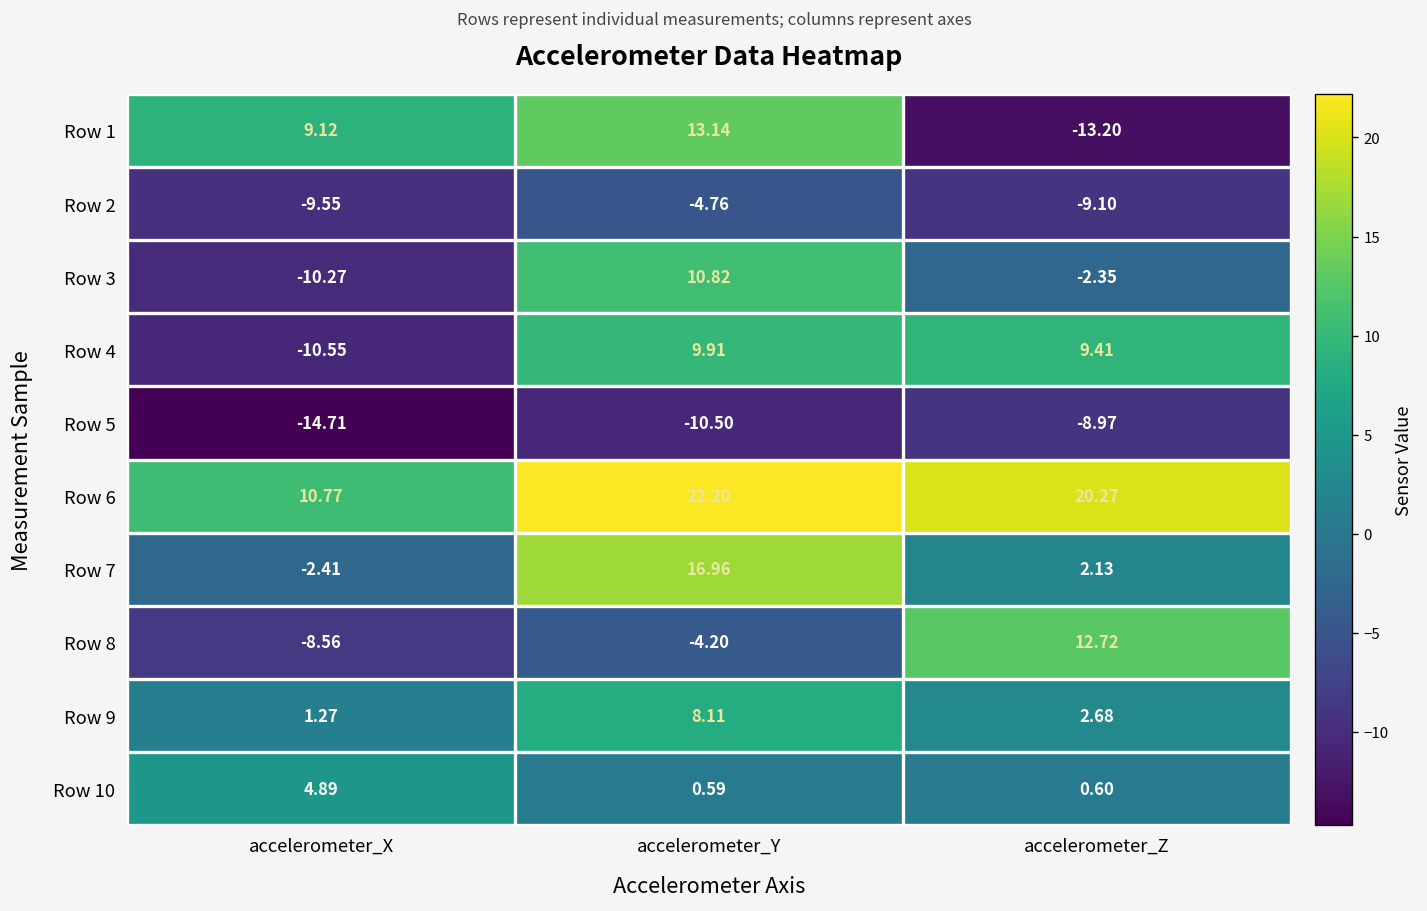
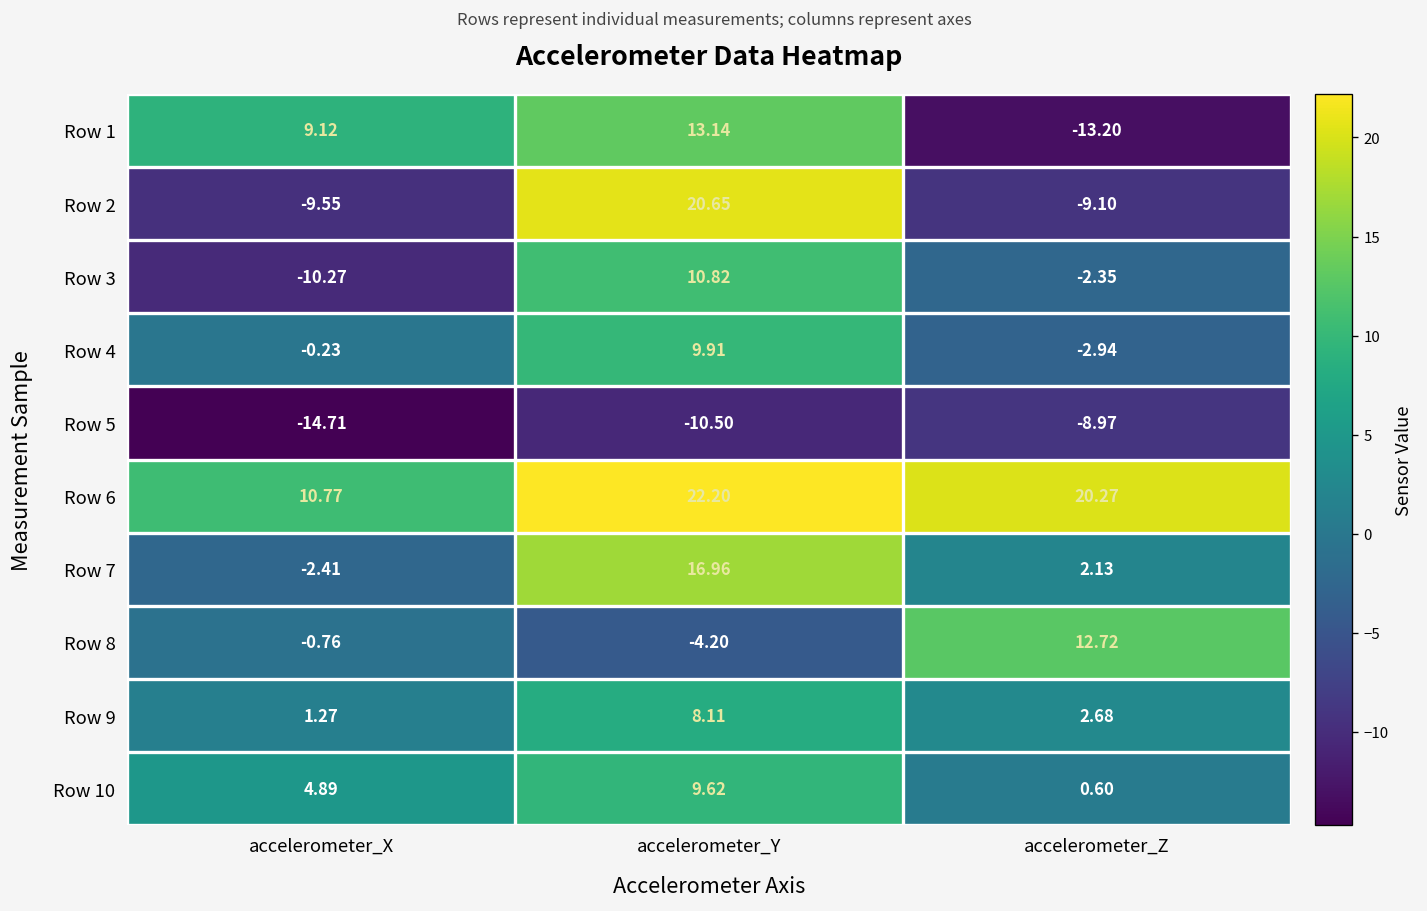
  {
    "Row 1": {
      "accelerometer_X": 9.12,
      "accelerometer_Y": 13.14,
      "accelerometer_Z": -13.20
    },
    "Row 2": {
      "accelerometer_X": -9.55,
-     "accelerometer_Y": -4.76,
+     "accelerometer_Y": 20.65,
      "accelerometer_Z": -9.10
    },
    "Row 3": {
      "accelerometer_X": -10.27,
      "accelerometer_Y": 10.82,
      "accelerometer_Z": -2.35
    },
    "Row 4": {
-     "accelerometer_X": -10.55,
+     "accelerometer_X": -0.23,
      "accelerometer_Y": 9.91,
-     "accelerometer_Z": 9.41
+     "accelerometer_Z": -2.94
    },
    "Row 5": {
      "accelerometer_X": -14.71,
      "accelerometer_Y": -10.50,
      "accelerometer_Z": -8.97
    },
    "Row 6": {
      "accelerometer_X": 10.77,
      "accelerometer_Y": 22.20,
      "accelerometer_Z": 20.27
    },
    "Row 7": {
      "accelerometer_X": -2.41,
      "accelerometer_Y": 16.96,
      "accelerometer_Z": 2.13
    },
    "Row 8": {
-     "accelerometer_X": -8.56,
+     "accelerometer_X": -0.76,
      "accelerometer_Y": -4.20,
      "accelerometer_Z": 12.72
    },
    "Row 9": {
      "accelerometer_X": 1.27,
      "accelerometer_Y": 8.11,
      "accelerometer_Z": 2.68
    },
    "Row 10": {
      "accelerometer_X": 4.89,
-     "accelerometer_Y": 0.59,
+     "accelerometer_Y": 9.62,
      "accelerometer_Z": 0.60
    }
  }
